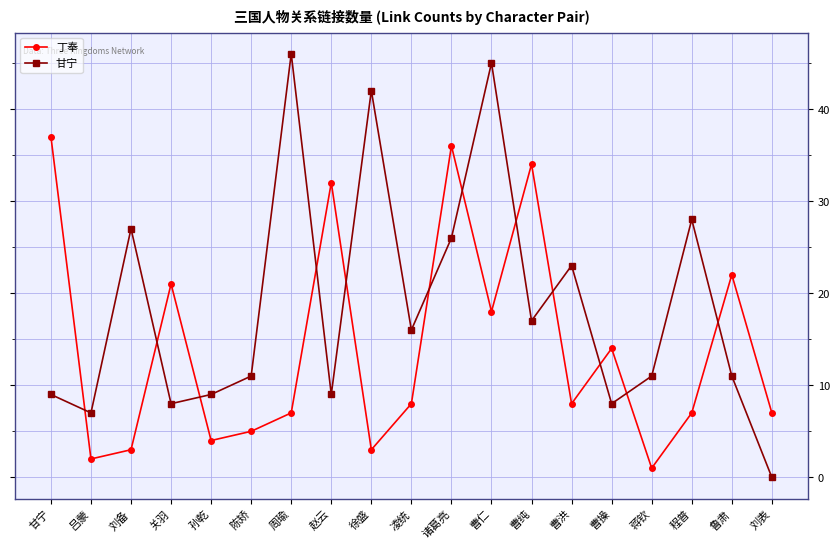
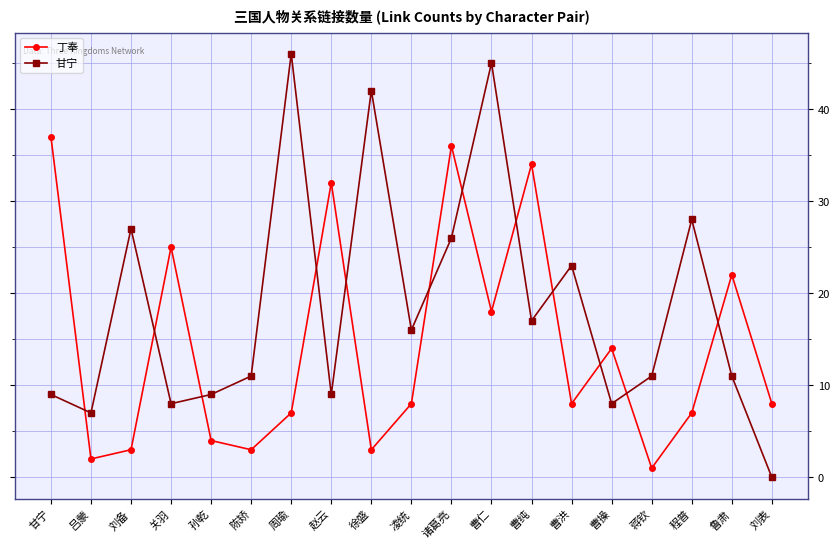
  {
    "丁奉": {
      "甘宁": 37,
      "吕蒙": 2,
      "刘备": 3,
-     "关羽": 21,
+     "关羽": 25,
      "孙乾": 4,
-     "陈矫": 5,
+     "陈矫": 3,
      "周瑜": 7,
      "赵云": 32,
      "徐盛": 3,
      "凌统": 8,
      "诸葛亮": 36,
      "曹仁": 18,
      "曹纯": 34,
      "曹洪": 8,
      "曹操": 14,
      "蒋钦": 1,
      "程普": 7,
      "鲁肃": 22,
-     "刘表": 7
+     "刘表": 8
    },
    "甘宁": {
      "甘宁": 9,
      "吕蒙": 7,
      "刘备": 27,
      "关羽": 8,
      "孙乾": 9,
      "陈矫": 11,
      "周瑜": 46,
      "赵云": 9,
      "徐盛": 42,
      "凌统": 16,
      "诸葛亮": 26,
      "曹仁": 45,
      "曹纯": 17,
      "曹洪": 23,
      "曹操": 8,
      "蒋钦": 11,
      "程普": 28,
      "鲁肃": 11,
      "刘表": 0
    }
  }
